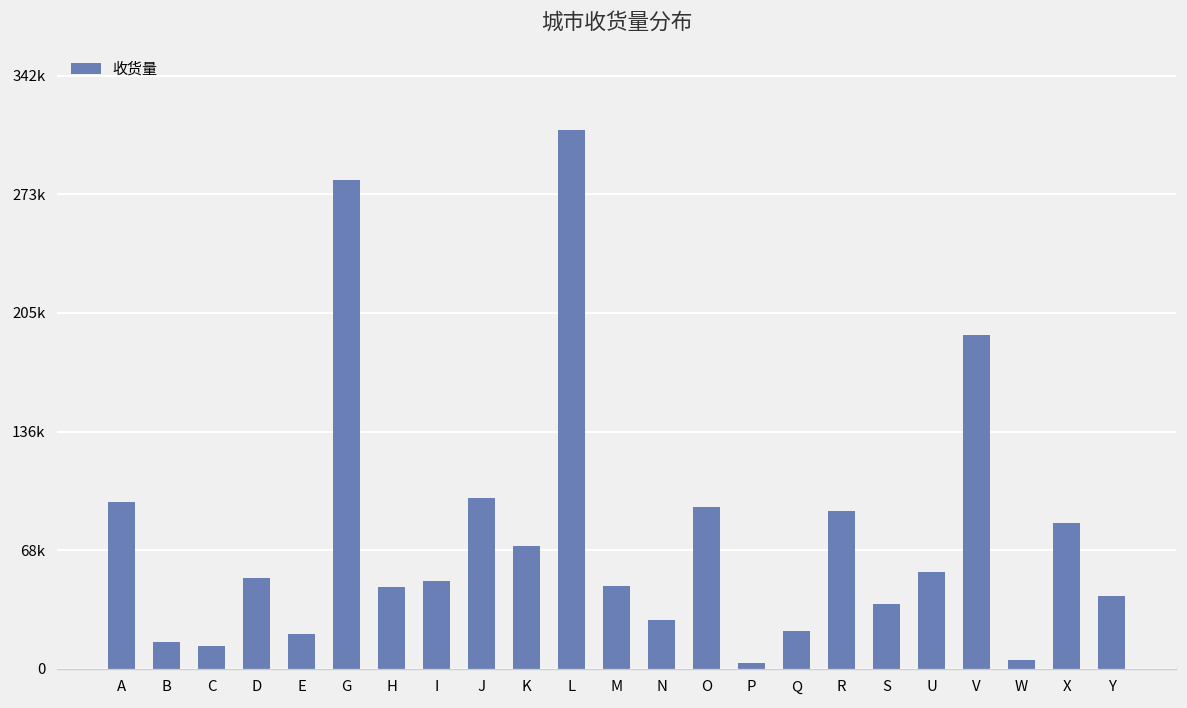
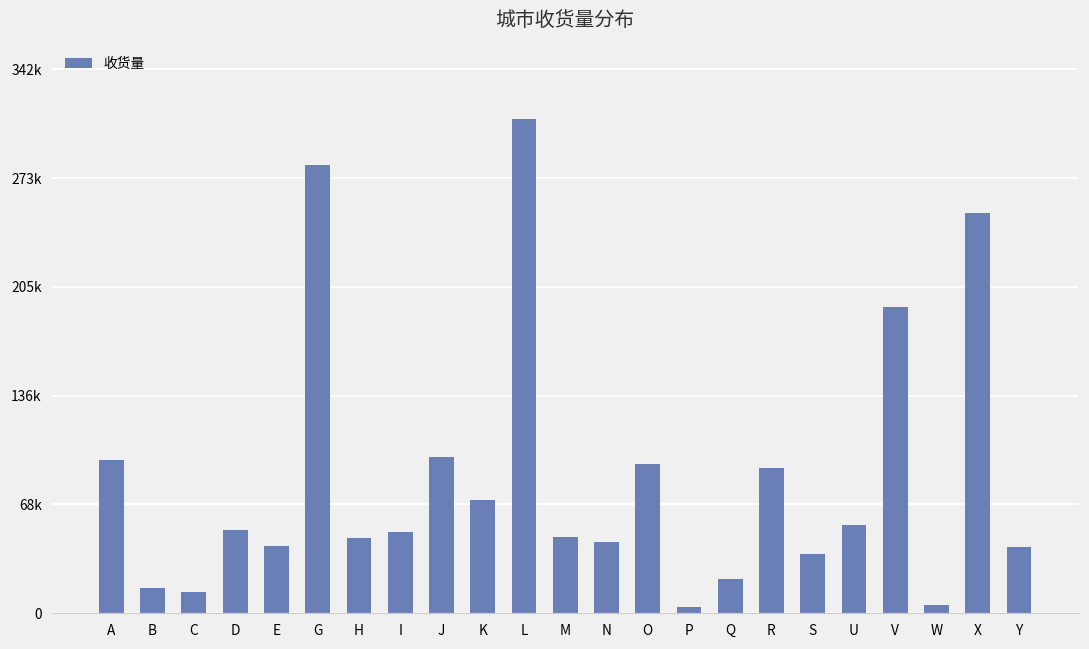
  {
    "A": 96000,
    "B": 16000,
    "C": 13000,
    "D": 52000,
-   "E": 20000,
+   "E": 42000,
    "G": 282000,
    "H": 47000,
    "I": 51000,
    "J": 99000,
    "K": 71000,
    "L": 311000,
    "M": 48000,
-   "N": 28000,
+   "N": 44000,
    "O": 94000,
    "P": 4000,
    "Q": 22000,
    "R": 91000,
    "S": 37000,
    "U": 56000,
    "V": 193000,
    "W": 5000,
-   "X": 84000,
+   "X": 252000,
    "Y": 42000
  }
